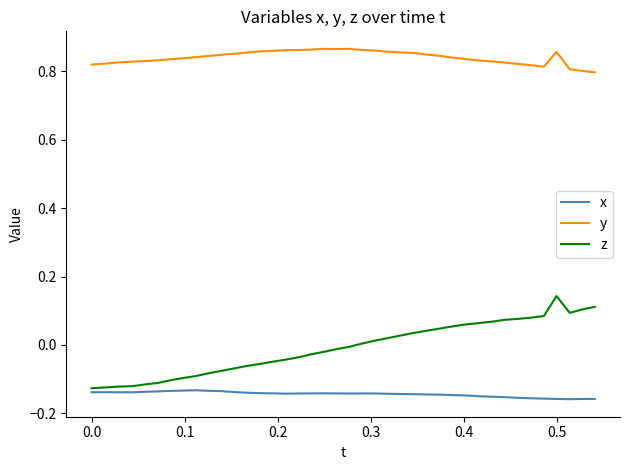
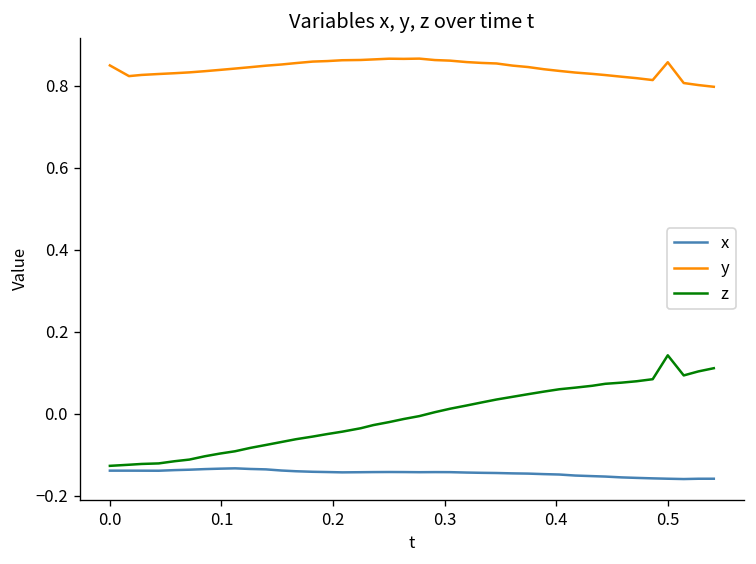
  {
    "x": {
      "0.0": -0.14,
      "0.5": -0.16
    },
    "y": {
-     "0.0": 0.82,
+     "0.0": 0.85,
      "0.5": 0.86
    },
    "z": {
      "0.0": -0.13,
      "0.5": 0.14
    }
  }
